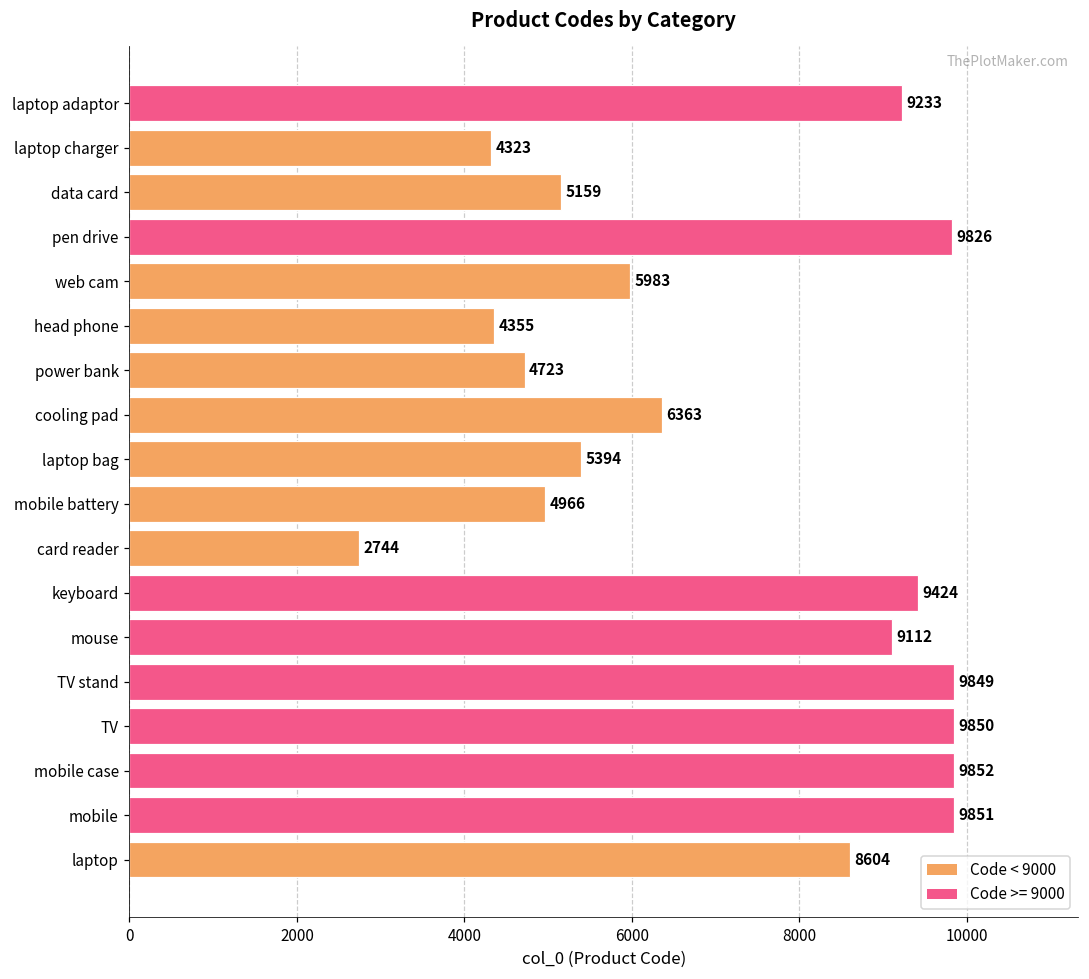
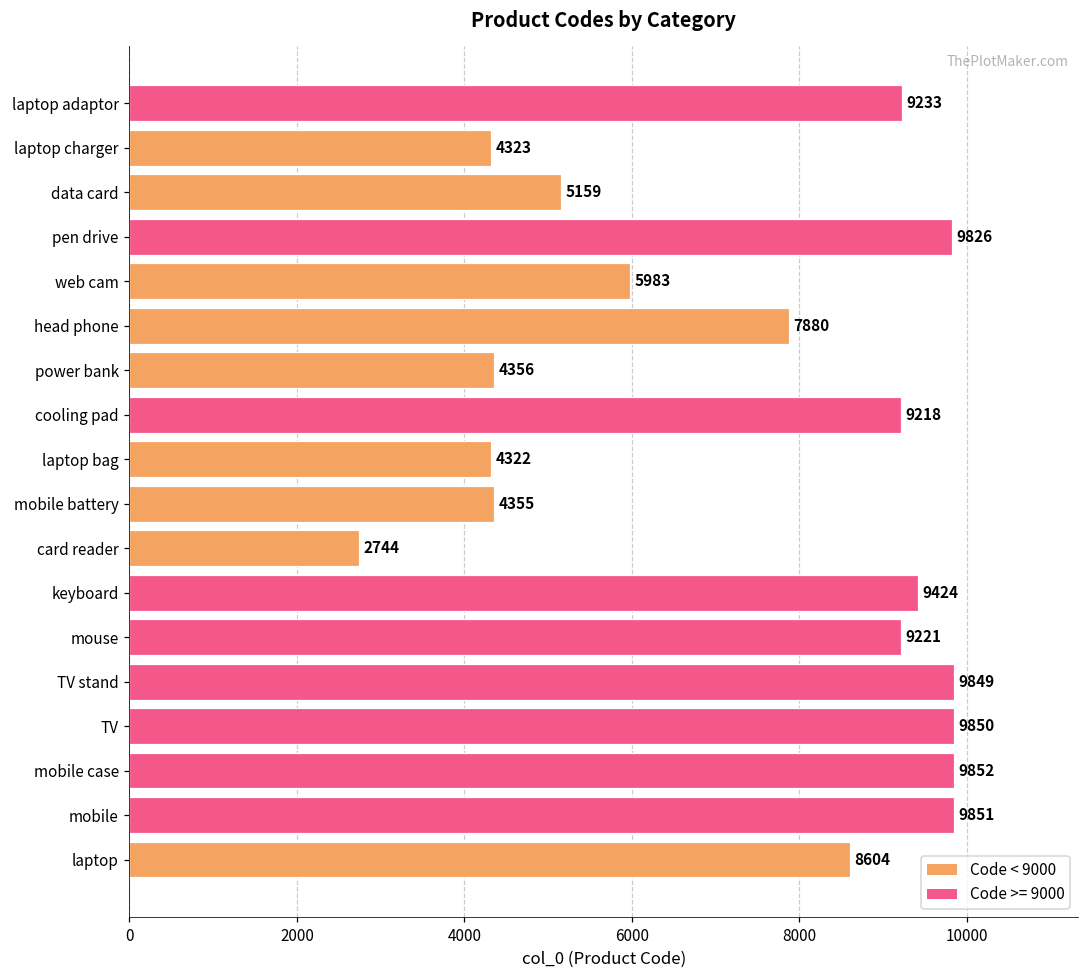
  {
    "laptop adaptor": 9233,
    "laptop charger": 4323,
    "data card": 5159,
    "pen drive": 9826,
    "web cam": 5983,
-   "head phone": 4355,
-   "power bank": 4723,
-   "cooling pad": 6363,
-   "laptop bag": 5394,
-   "mobile battery": 4966,
+   "head phone": 7880,
+   "power bank": 4356,
+   "cooling pad": 9218,
+   "laptop bag": 4322,
+   "mobile battery": 4355,
    "card reader": 2744,
    "keyboard": 9424,
-   "mouse": 9112,
+   "mouse": 9221,
    "TV stand": 9849,
    "TV": 9850,
    "mobile case": 9852,
    "mobile": 9851,
    "laptop": 8604
  }
